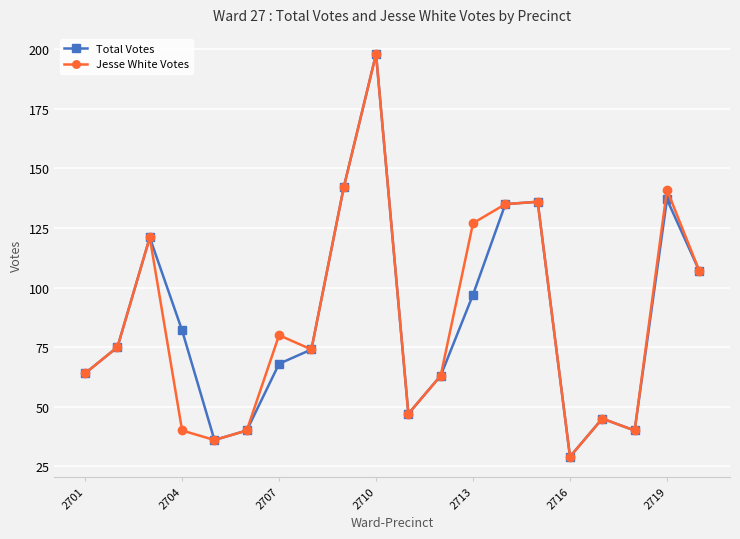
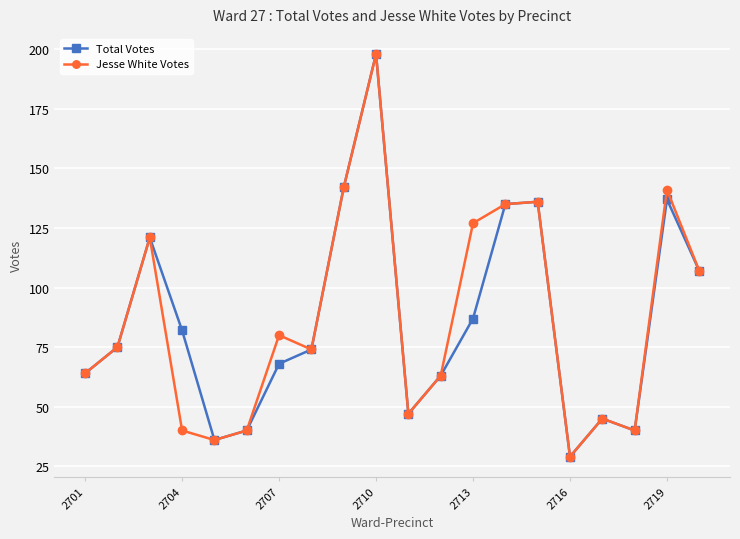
  {
    "Total Votes": {
      "2704": 82,
      "2707": 68,
-     "2713": 97,
+     "2713": 87,
      "2719": 137
    },
    "Jesse White Votes": {
      "2704": 40,
      "2707": 80,
      "2713": 127,
      "2719": 141
    }
  }
